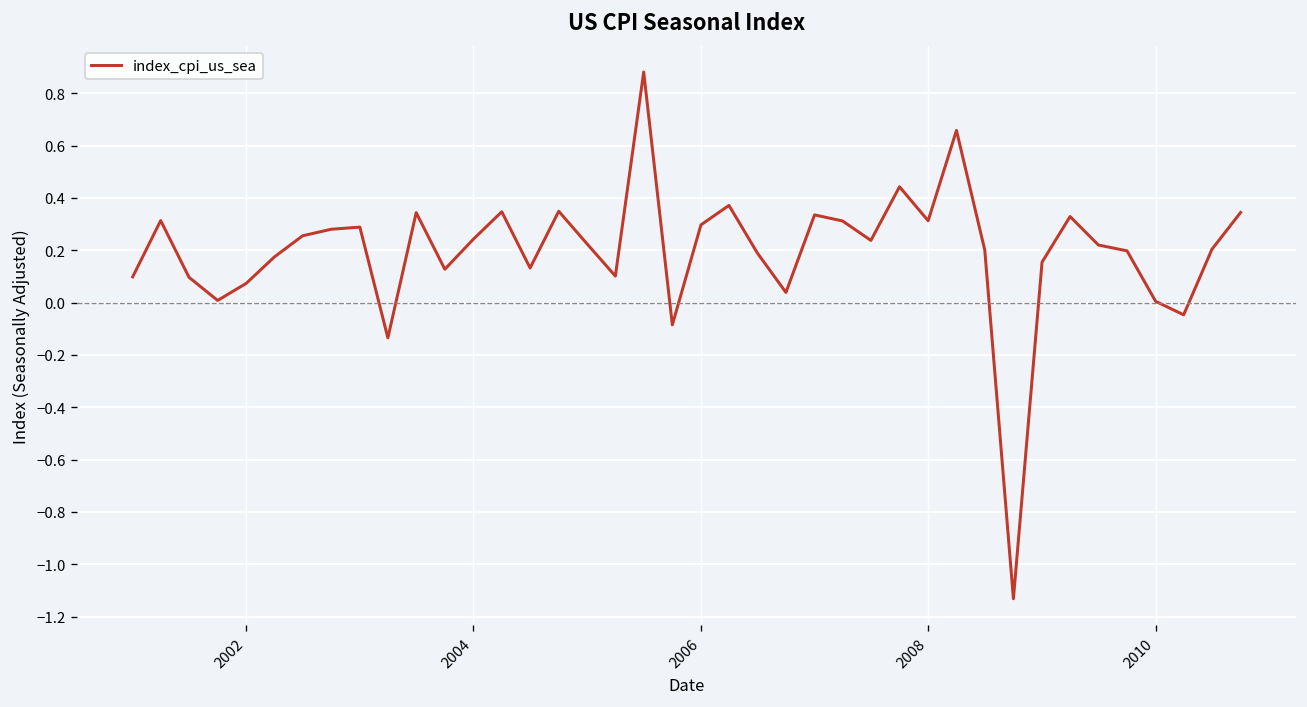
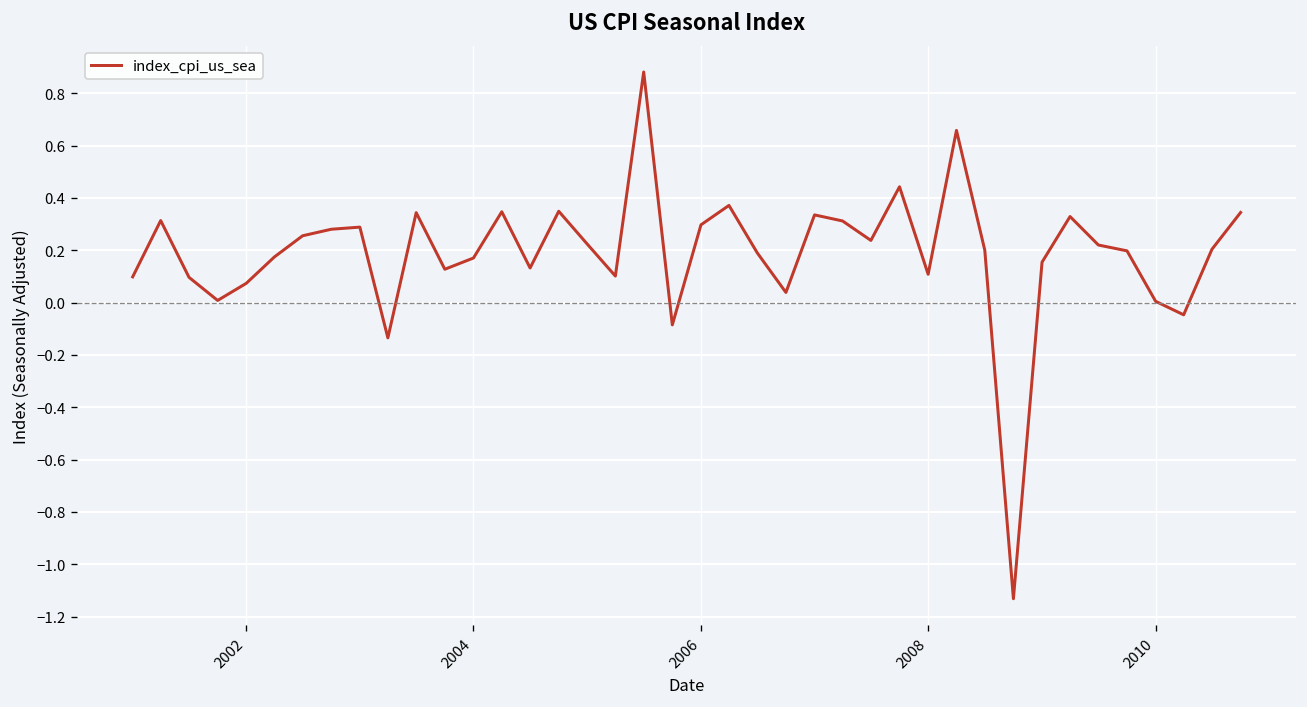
  {
    "2002": 0.07,
-   "2004": 0.24,
+   "2004": 0.17,
    "2006": 0.30,
-   "2008": 0.31,
+   "2008": 0.11,
    "2010": 0.00
  }
